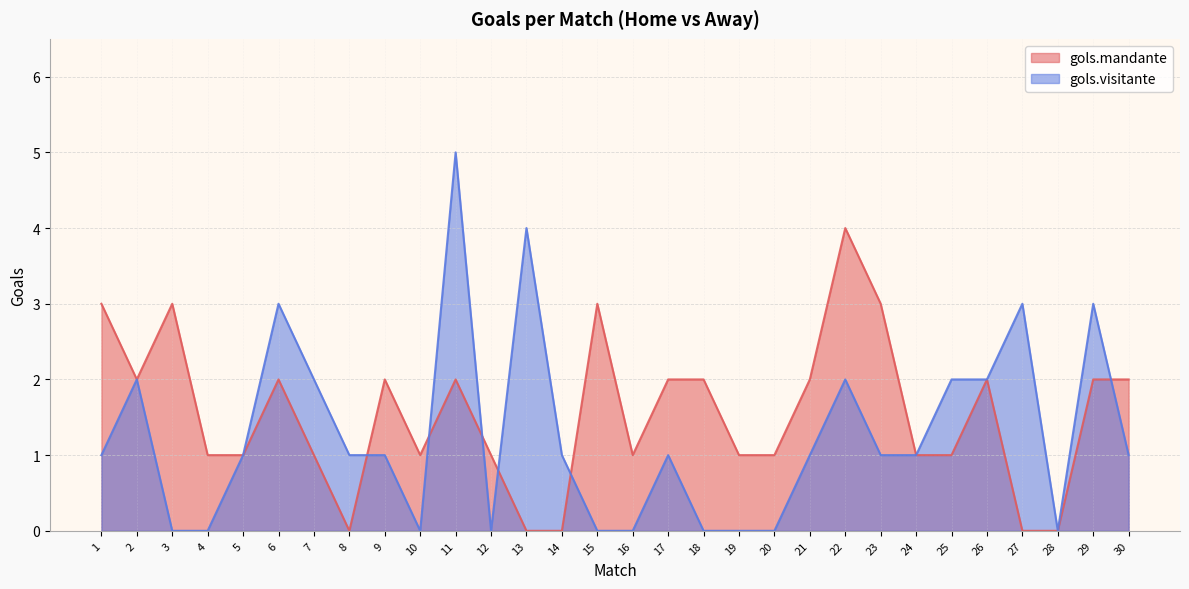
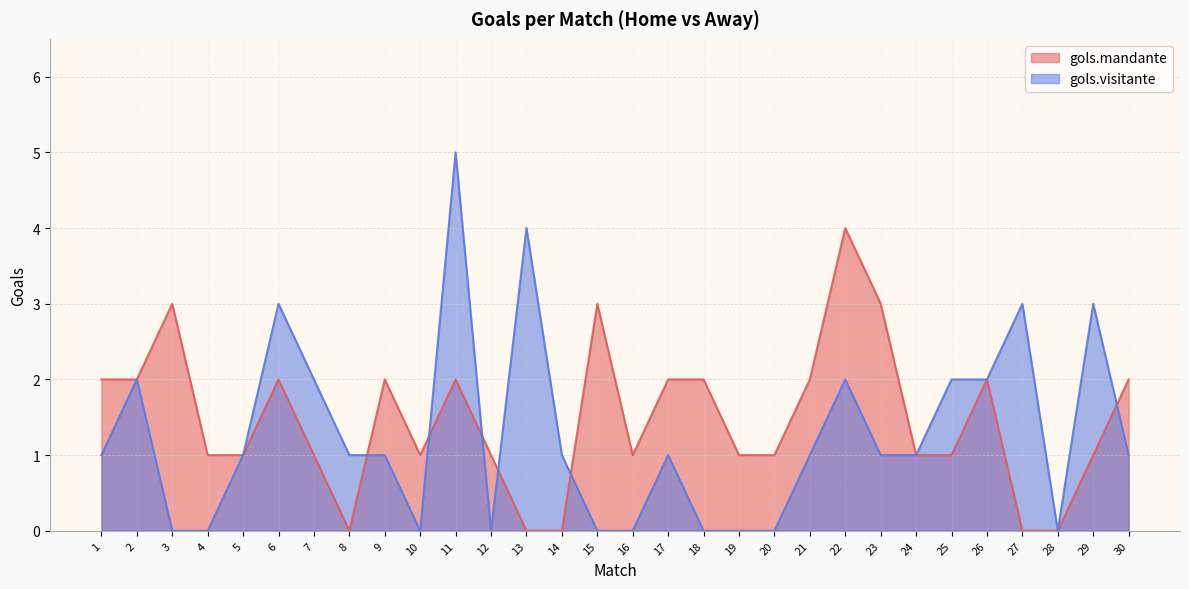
  {
    "gols.mandante": {
-     "1": 3,
+     "1": 2,
      "3": 3,
      "4": 1,
      "6": 2,
      "7": 1,
      "8": 0,
      "9": 2,
      "10": 1,
      "11": 2,
      "12": 1,
      "13": 0,
      "14": 0,
      "15": 3,
      "16": 1,
      "17": 2,
      "18": 2,
      "19": 1,
      "20": 1,
      "21": 2,
      "22": 4,
      "23": 3,
      "25": 1,
      "27": 0,
-     "29": 2,
+     "29": 1,
      "30": 2
    },
    "gols.visitante": {
      "1": 1,
      "3": 0,
      "4": 0,
      "6": 3,
      "7": 2,
      "8": 1,
      "9": 1,
      "10": 0,
      "11": 5,
      "12": 0,
      "13": 4,
      "14": 1,
      "15": 0,
      "16": 0,
      "17": 1,
      "18": 0,
      "19": 0,
      "20": 0,
      "21": 1,
      "22": 2,
      "23": 1,
      "25": 2,
      "27": 3,
      "29": 3,
      "30": 1
    }
  }
